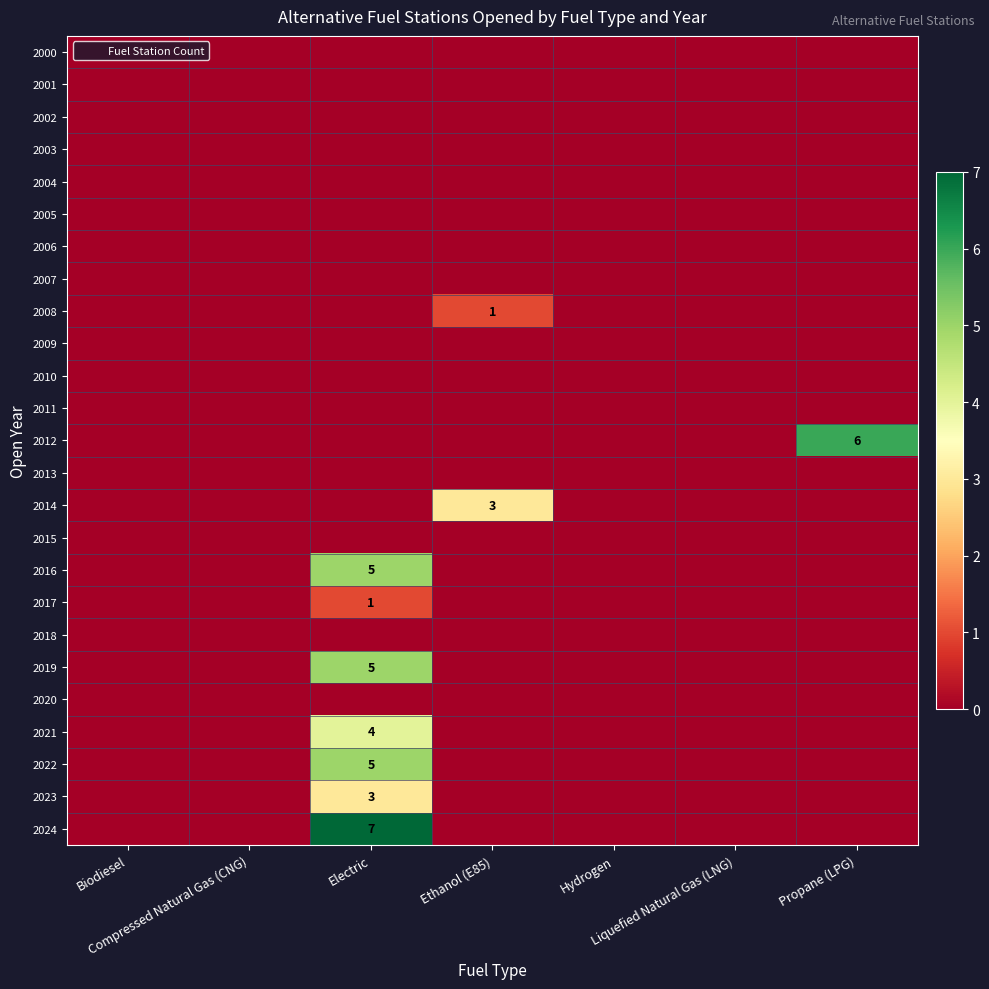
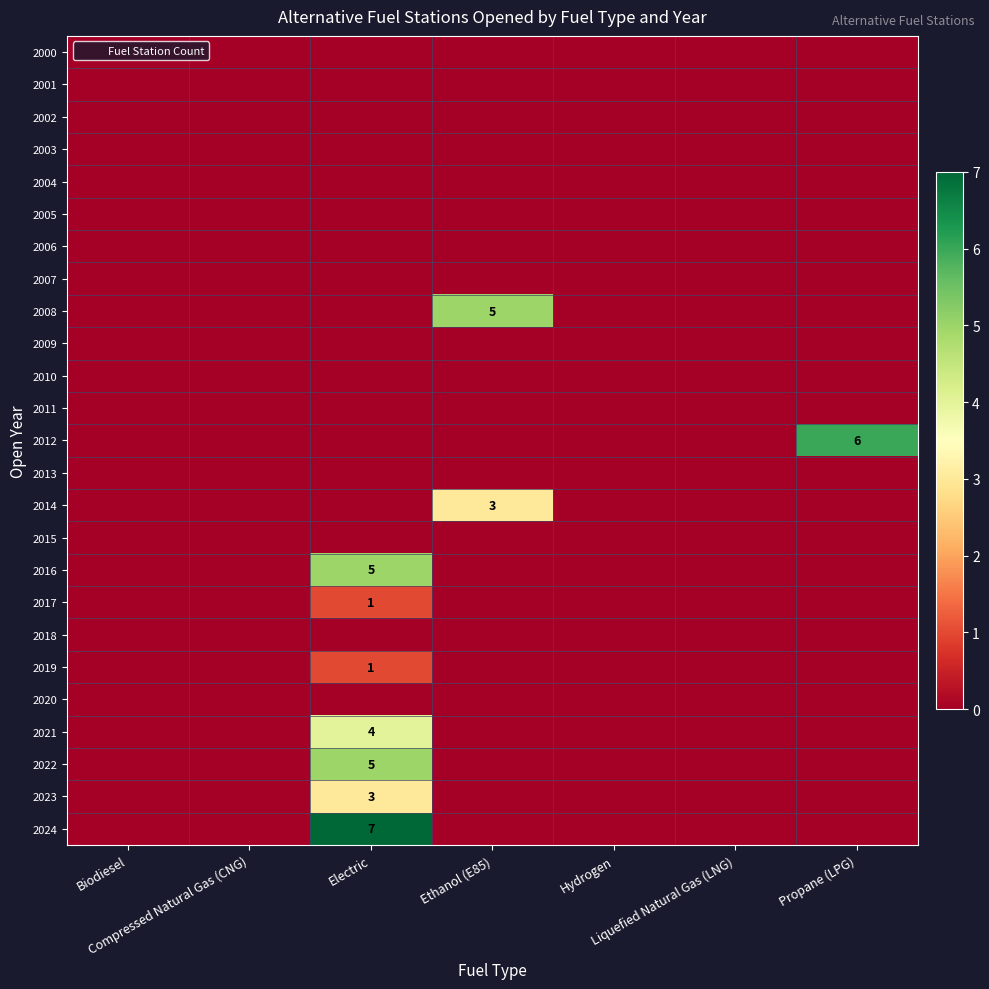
  {
    "2008": {
-     "Ethanol (E85)": 1
+     "Ethanol (E85)": 5
    },
    "2012": {
      "Propane (LPG)": 6
    },
    "2014": {
      "Ethanol (E85)": 3
    },
    "2016": {
      "Electric": 5
    },
    "2017": {
      "Electric": 1
    },
    "2019": {
-     "Electric": 5
+     "Electric": 1
    },
    "2021": {
      "Electric": 4
    },
    "2022": {
      "Electric": 5
    },
    "2023": {
      "Electric": 3
    },
    "2024": {
      "Electric": 7
    }
  }
